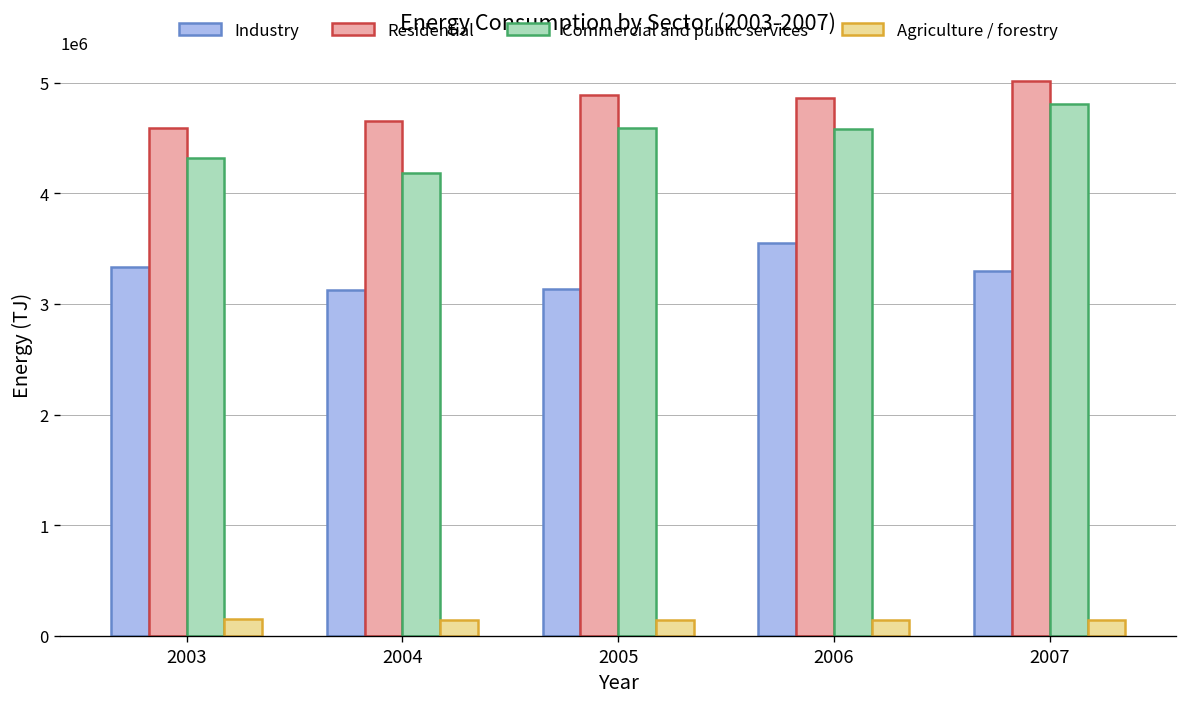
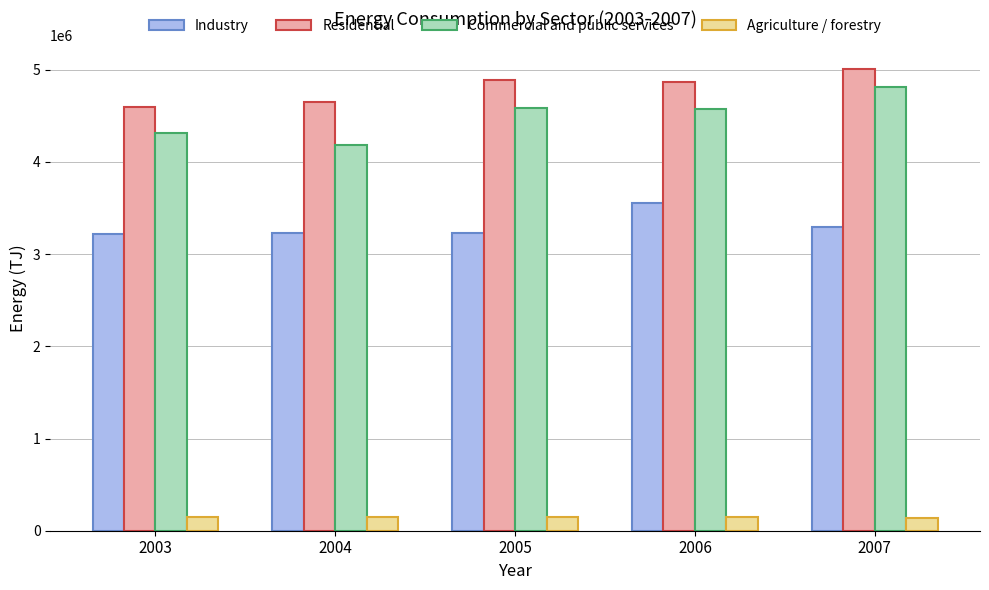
  {
    "Industry": {
-     "2003": 3300000,
-     "2004": 3100000,
-     "2005": 3100000,
+     "2003": 3200000,
+     "2004": 3200000,
+     "2005": 3200000,
      "2006": 3600000,
      "2007": 3300000
    },
    "Commercial and public services": {
      "2003": 4300000,
      "2004": 4200000,
      "2005": 4600000,
      "2006": 4600000,
      "2007": 4800000
    }
  }
